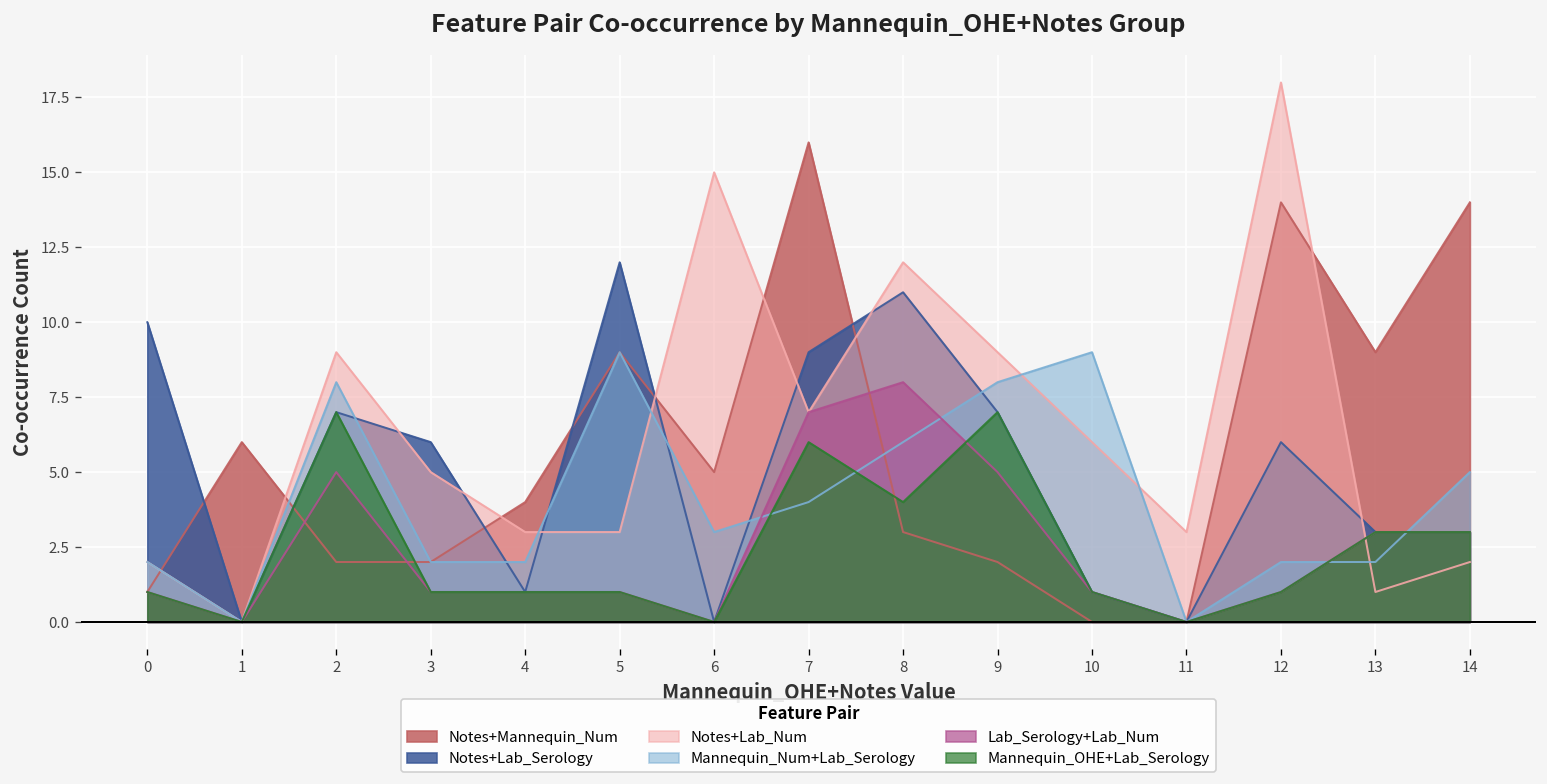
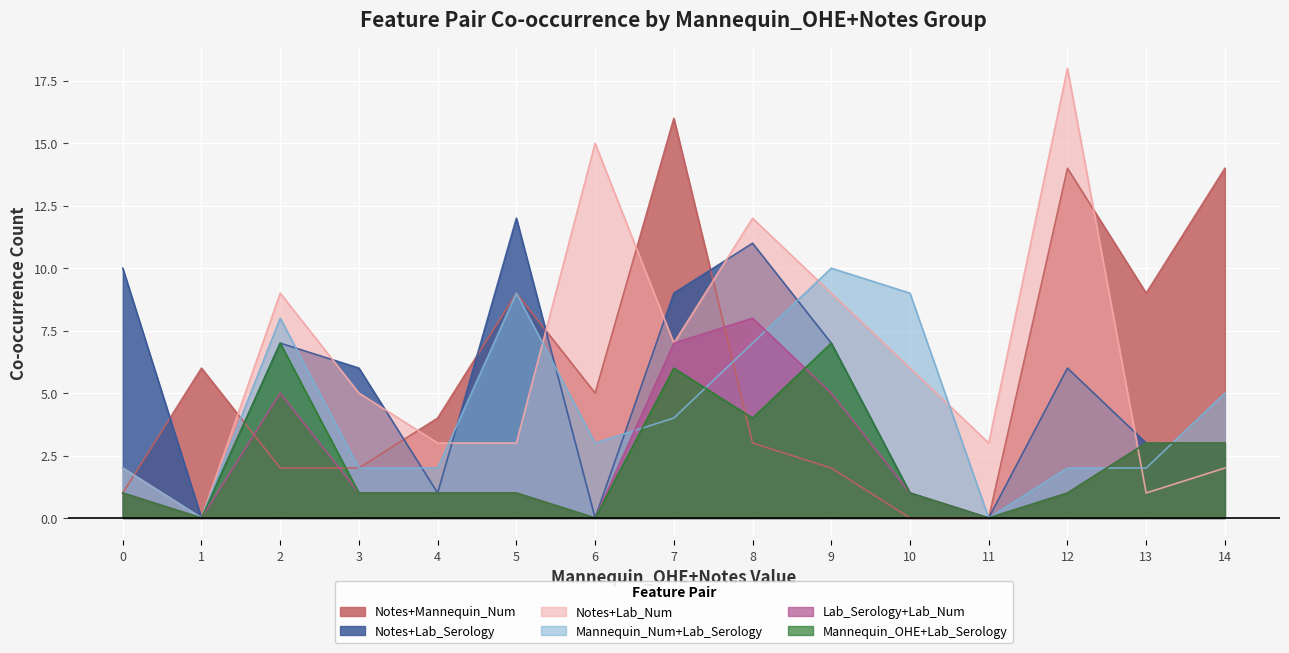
  {
    "Notes+Lab_Serology": {
      "0": 10,
      "3": 6,
      "5": 12,
      "7": 9,
      "8": 11,
      "12": 6
    },
    "Notes+Lab_Num": {
      "2": 9,
      "3": 5,
      "4": 3,
      "5": 3,
      "6": 15,
      "8": 12,
      "9": 9,
      "10": 6,
      "11": 3,
      "12": 18,
      "13": 1,
      "14": 2
    },
    "Mannequin_Num+Lab_Serology": {
      "2": 8,
      "4": 2,
      "6": 3,
      "7": 4,
-     "8": 6,
-     "9": 8,
+     "8": 7,
+     "9": 10,
      "10": 9,
      "12": 2,
      "13": 2,
      "14": 5
    },
    "Mannequin_OHE+Lab_Serology": {
      "7": 6,
      "8": 4
    }
  }
